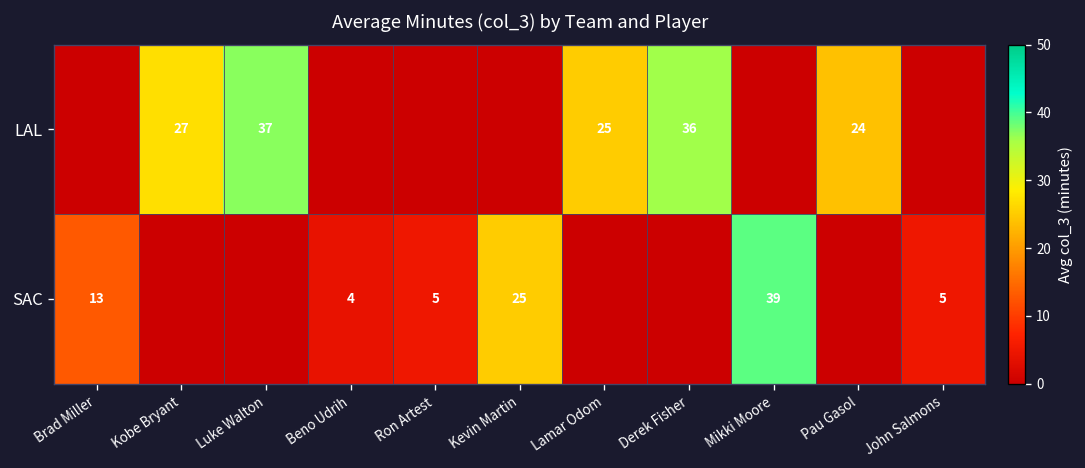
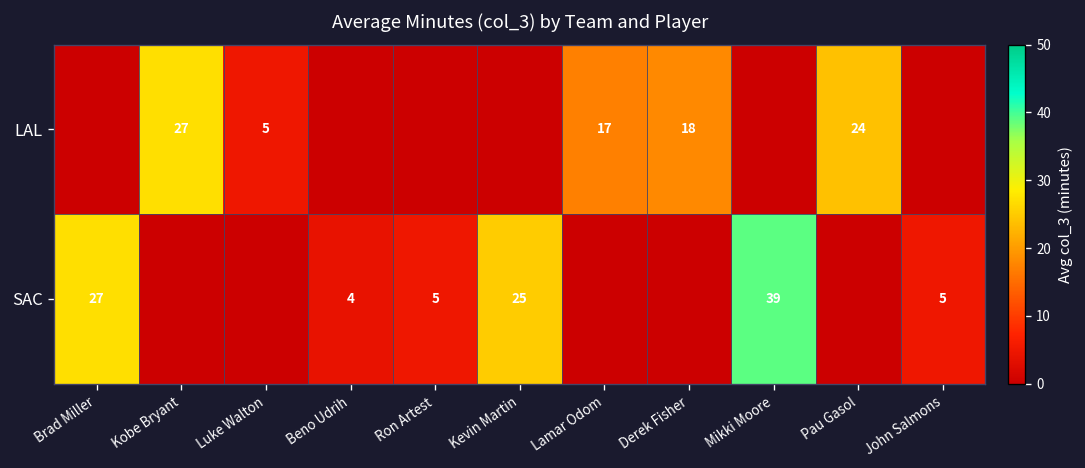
  {
    "LAL": {
      "Kobe Bryant": 27,
-     "Luke Walton": 37,
-     "Lamar Odom": 25,
-     "Derek Fisher": 36,
+     "Luke Walton": 5,
+     "Lamar Odom": 17,
+     "Derek Fisher": 18,
      "Pau Gasol": 24
    },
    "SAC": {
-     "Brad Miller": 13,
+     "Brad Miller": 27,
      "Beno Udrih": 4,
      "Ron Artest": 5,
      "Kevin Martin": 25,
      "Mikki Moore": 39,
      "John Salmons": 5
    }
  }
